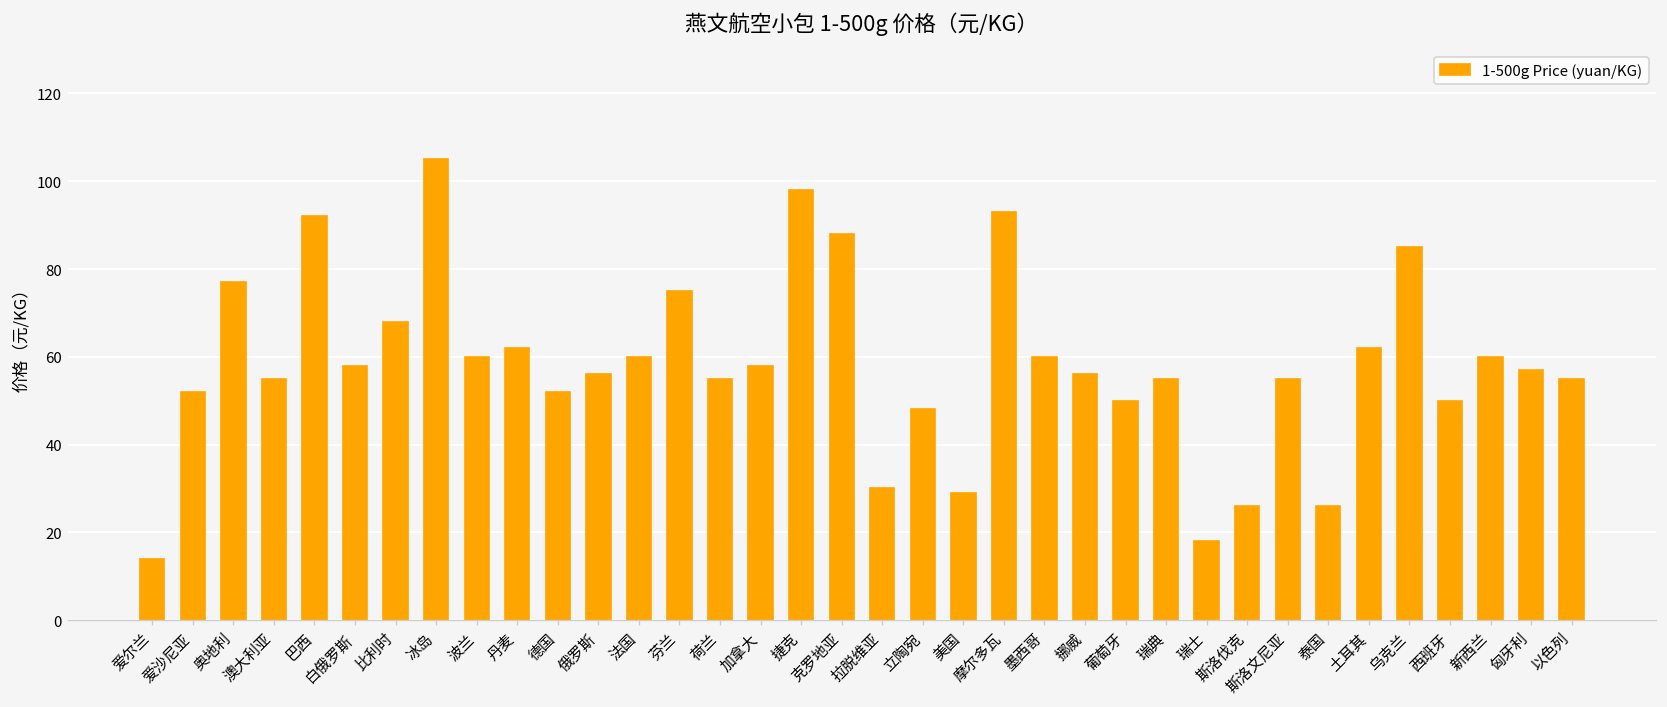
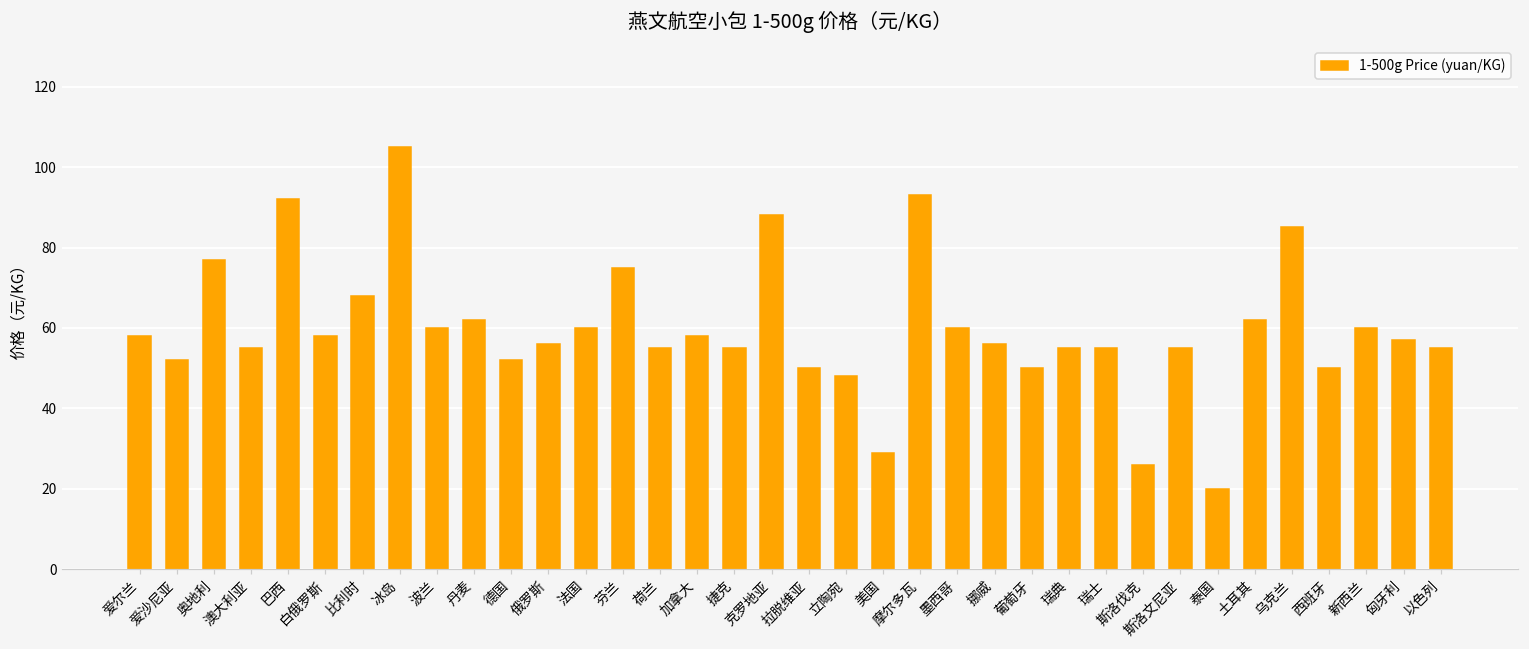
  {
-   "爱尔兰": 14,
+   "爱尔兰": 58,
    "爱沙尼亚": 52,
    "奥地利": 77,
    "澳大利亚": 55,
    "巴西": 92,
    "白俄罗斯": 58,
    "比利时": 68,
    "冰岛": 105,
    "波兰": 60,
    "丹麦": 62,
    "德国": 52,
    "俄罗斯": 56,
    "法国": 60,
    "芬兰": 75,
    "荷兰": 55,
    "加拿大": 58,
-   "捷克": 98,
+   "捷克": 55,
    "克罗地亚": 88,
-   "拉脱维亚": 30,
+   "拉脱维亚": 50,
    "立陶宛": 48,
    "美国": 29,
    "摩尔多瓦": 93,
    "墨西哥": 60,
    "挪威": 56,
    "葡萄牙": 50,
    "瑞典": 55,
-   "瑞士": 18,
+   "瑞士": 55,
    "斯洛伐克": 26,
    "斯洛文尼亚": 55,
-   "泰国": 26,
+   "泰国": 20,
    "土耳其": 62,
    "乌克兰": 85,
    "西班牙": 50,
    "新西兰": 60,
    "匈牙利": 57,
    "以色列": 55
  }
